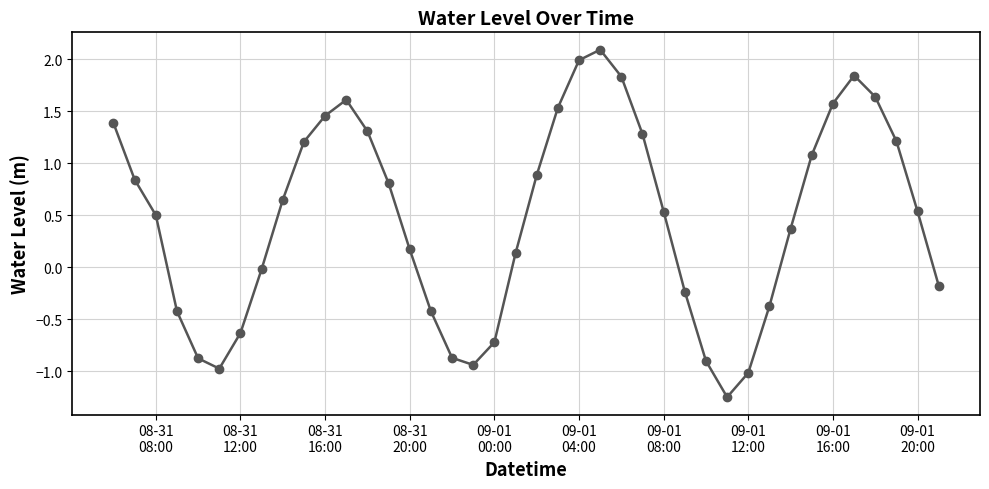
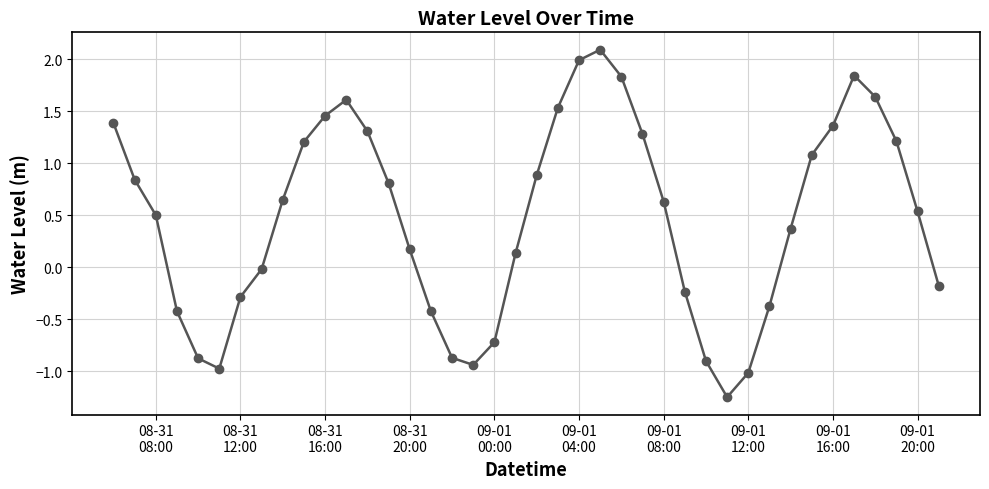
  {
    "08-31 08:00": 0.50,
-   "08-31 12:00": -0.63,
+   "08-31 12:00": -0.29,
    "08-31 16:00": 1.46,
    "08-31 20:00": 0.17,
    "09-01 00:00": -0.72,
    "09-01 04:00": 1.99,
-   "09-01 08:00": 0.54,
+   "09-01 08:00": 0.63,
    "09-01 12:00": -1.02,
-   "09-01 16:00": 1.58,
+   "09-01 16:00": 1.36,
    "09-01 20:00": 0.54
  }
